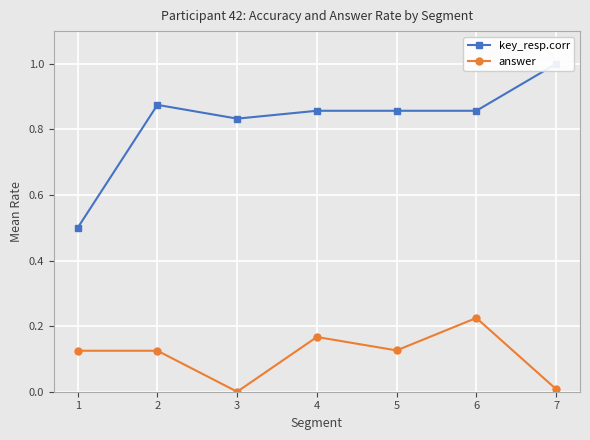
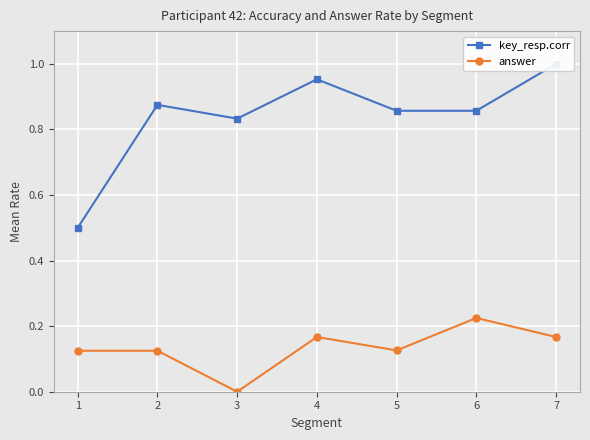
  {
    "key_resp.corr": {
      "1": 0.50,
      "2": 0.88,
      "3": 0.83,
-     "4": 0.86,
+     "4": 0.95,
      "5": 0.86,
      "6": 0.86
    },
    "answer": {
      "1": 0.13,
      "2": 0.13,
      "3": 0.00,
      "4": 0.17,
      "5": 0.13,
      "6": 0.23,
-     "7": 0.01
+     "7": 0.17
    }
  }
